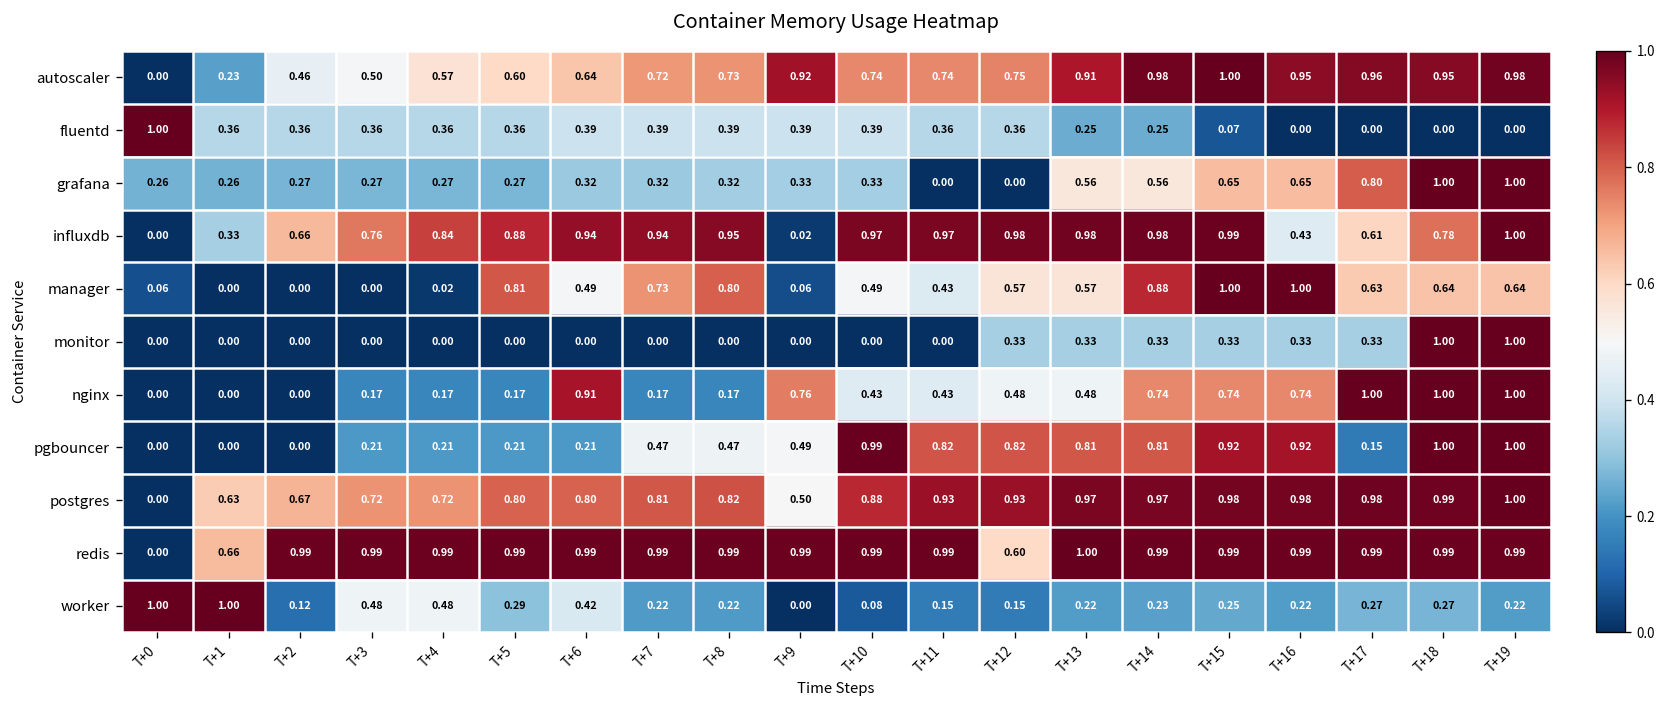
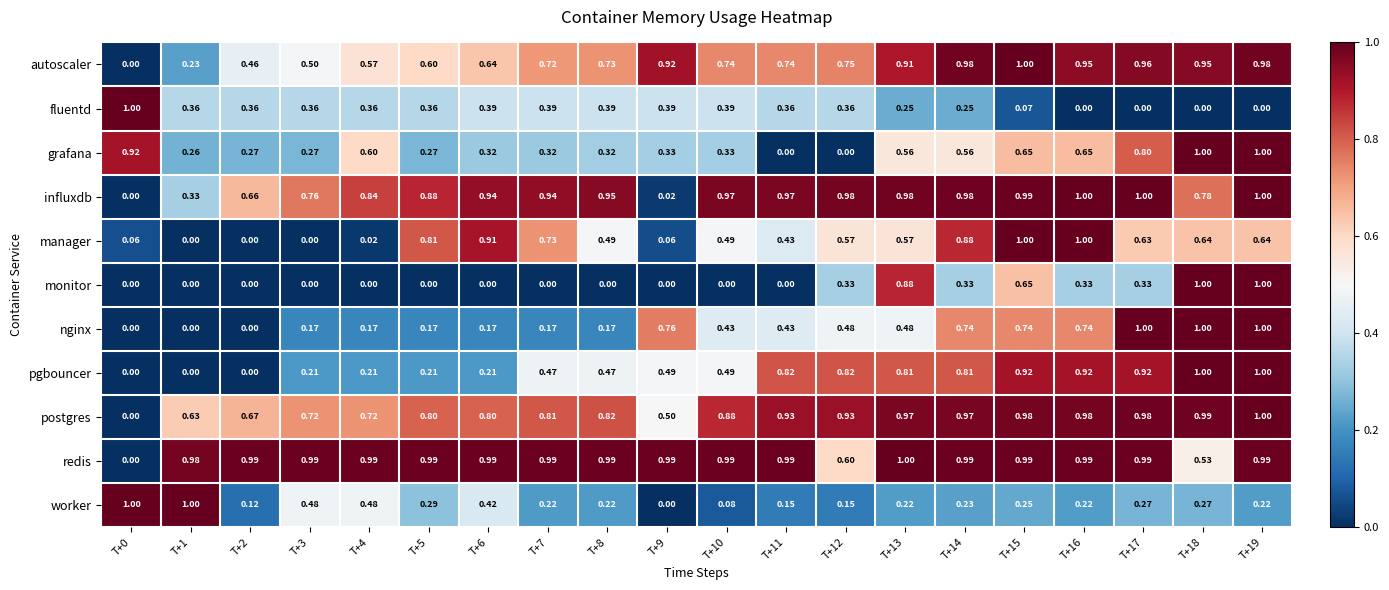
  {
    "grafana": {
-     "T+0": 0.26,
+     "T+0": 0.92,
      "T+1": 0.26,
      "T+2": 0.27,
      "T+3": 0.27,
-     "T+4": 0.27,
+     "T+4": 0.60,
      "T+5": 0.27,
      "T+6": 0.32,
      "T+7": 0.32,
      "T+8": 0.32,
      "T+9": 0.33,
      "T+10": 0.33,
      "T+11": 0.00,
      "T+12": 0.00,
      "T+13": 0.56,
      "T+14": 0.56,
      "T+15": 0.65,
      "T+16": 0.65,
      "T+17": 0.80,
      "T+18": 1.00,
      "T+19": 1.00
    },
    "influxdb": {
      "T+0": 0.00,
      "T+1": 0.33,
      "T+2": 0.66,
      "T+3": 0.76,
      "T+4": 0.84,
      "T+5": 0.88,
      "T+6": 0.94,
      "T+7": 0.94,
      "T+8": 0.95,
      "T+9": 0.02,
      "T+10": 0.97,
      "T+11": 0.97,
      "T+12": 0.98,
      "T+13": 0.98,
      "T+14": 0.98,
      "T+15": 0.99,
-     "T+16": 0.43,
-     "T+17": 0.61,
+     "T+16": 1.00,
+     "T+17": 1.00,
      "T+18": 0.78,
      "T+19": 1.00
    },
    "manager": {
      "T+0": 0.06,
      "T+1": 0.00,
      "T+2": 0.00,
      "T+3": 0.00,
      "T+4": 0.02,
      "T+5": 0.81,
-     "T+6": 0.49,
+     "T+6": 0.91,
      "T+7": 0.73,
-     "T+8": 0.80,
+     "T+8": 0.49,
      "T+9": 0.06,
      "T+10": 0.49,
      "T+11": 0.43,
      "T+12": 0.57,
      "T+13": 0.57,
      "T+14": 0.88,
      "T+15": 1.00,
      "T+16": 1.00,
      "T+17": 0.63,
      "T+18": 0.64,
      "T+19": 0.64
    },
    "monitor": {
      "T+0": 0.00,
      "T+1": 0.00,
      "T+2": 0.00,
      "T+3": 0.00,
      "T+4": 0.00,
      "T+5": 0.00,
      "T+6": 0.00,
      "T+7": 0.00,
      "T+8": 0.00,
      "T+9": 0.00,
      "T+10": 0.00,
      "T+11": 0.00,
      "T+12": 0.33,
-     "T+13": 0.33,
+     "T+13": 0.88,
      "T+14": 0.33,
-     "T+15": 0.33,
+     "T+15": 0.65,
      "T+16": 0.33,
      "T+17": 0.33,
      "T+18": 1.00,
      "T+19": 1.00
    },
    "nginx": {
      "T+0": 0.00,
      "T+1": 0.00,
      "T+2": 0.00,
      "T+3": 0.17,
      "T+4": 0.17,
      "T+5": 0.17,
-     "T+6": 0.91,
+     "T+6": 0.17,
      "T+7": 0.17,
      "T+8": 0.17,
      "T+9": 0.76,
      "T+10": 0.43,
      "T+11": 0.43,
      "T+12": 0.48,
      "T+13": 0.48,
      "T+14": 0.74,
      "T+15": 0.74,
      "T+16": 0.74,
      "T+17": 1.00,
      "T+18": 1.00,
      "T+19": 1.00
    },
    "pgbouncer": {
      "T+0": 0.00,
      "T+1": 0.00,
      "T+2": 0.00,
      "T+3": 0.21,
      "T+4": 0.21,
      "T+5": 0.21,
      "T+6": 0.21,
      "T+7": 0.47,
      "T+8": 0.47,
      "T+9": 0.49,
-     "T+10": 0.99,
+     "T+10": 0.49,
      "T+11": 0.82,
      "T+12": 0.82,
      "T+13": 0.81,
      "T+14": 0.81,
      "T+15": 0.92,
      "T+16": 0.92,
-     "T+17": 0.15,
+     "T+17": 0.92,
      "T+18": 1.00,
      "T+19": 1.00
    },
    "redis": {
      "T+0": 0.00,
-     "T+1": 0.66,
+     "T+1": 0.98,
      "T+2": 0.99,
      "T+3": 0.99,
      "T+4": 0.99,
      "T+5": 0.99,
      "T+6": 0.99,
      "T+7": 0.99,
      "T+8": 0.99,
      "T+9": 0.99,
      "T+10": 0.99,
      "T+11": 0.99,
      "T+12": 0.60,
      "T+13": 1.00,
      "T+14": 0.99,
      "T+15": 0.99,
      "T+16": 0.99,
      "T+17": 0.99,
-     "T+18": 0.99,
+     "T+18": 0.53,
      "T+19": 0.99
    }
  }
